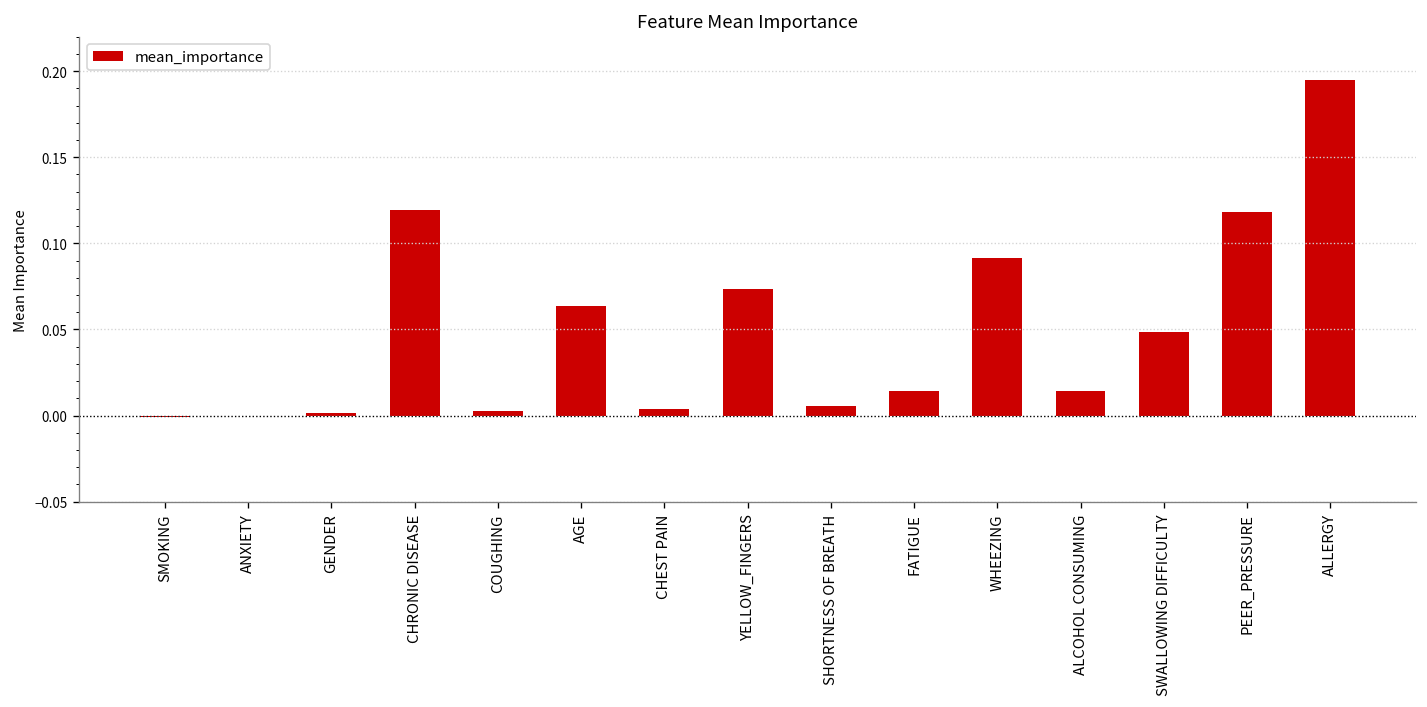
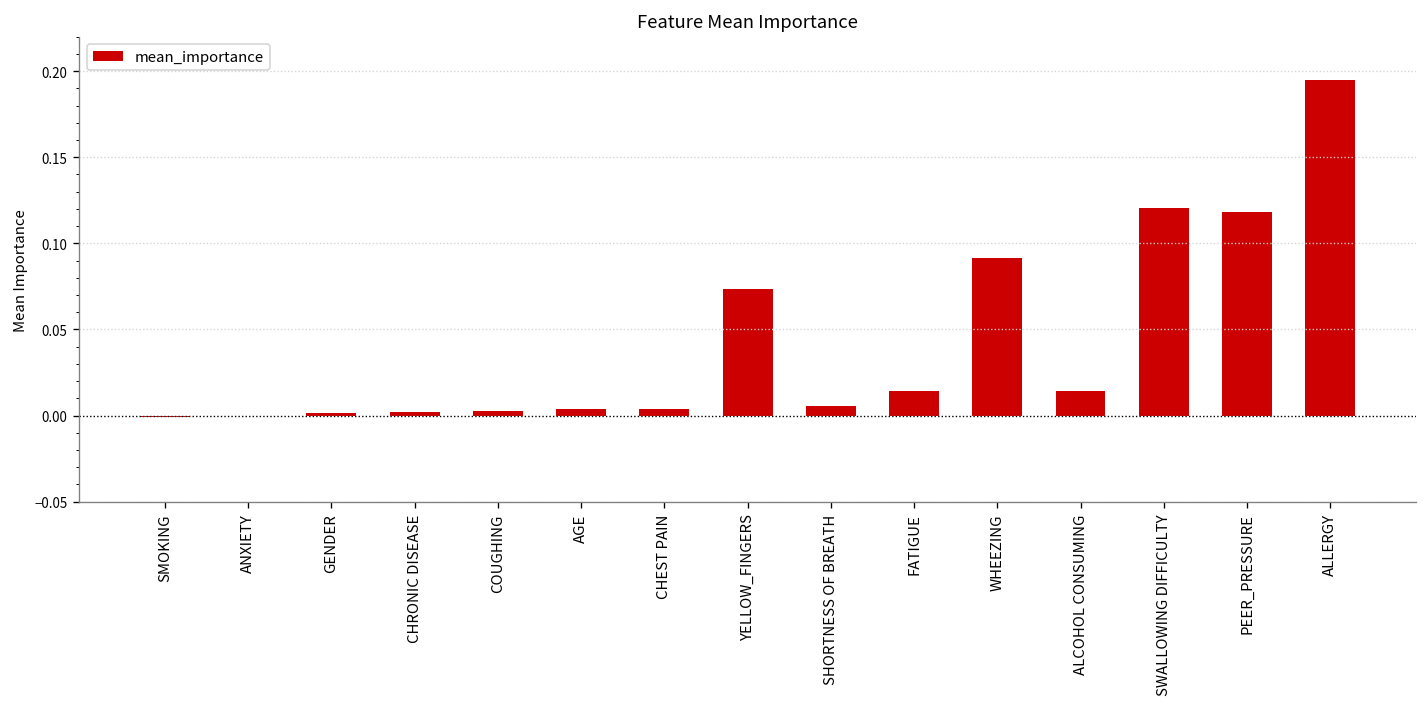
  {
    "ANXIETY": 0.000,
-   "CHRONIC DISEASE": 0.119,
+   "CHRONIC DISEASE": 0.002,
    "COUGHING": 0.003,
-   "AGE": 0.064,
+   "AGE": 0.004,
    "CHEST PAIN": 0.004,
    "YELLOW_FINGERS": 0.074,
    "SHORTNESS OF BREATH": 0.006,
    "FATIGUE": 0.015,
    "WHEEZING": 0.091,
    "ALCOHOL CONSUMING": 0.015,
-   "SWALLOWING DIFFICULTY": 0.048,
+   "SWALLOWING DIFFICULTY": 0.120,
    "PEER_PRESSURE": 0.118,
    "ALLERGY": 0.195
  }
